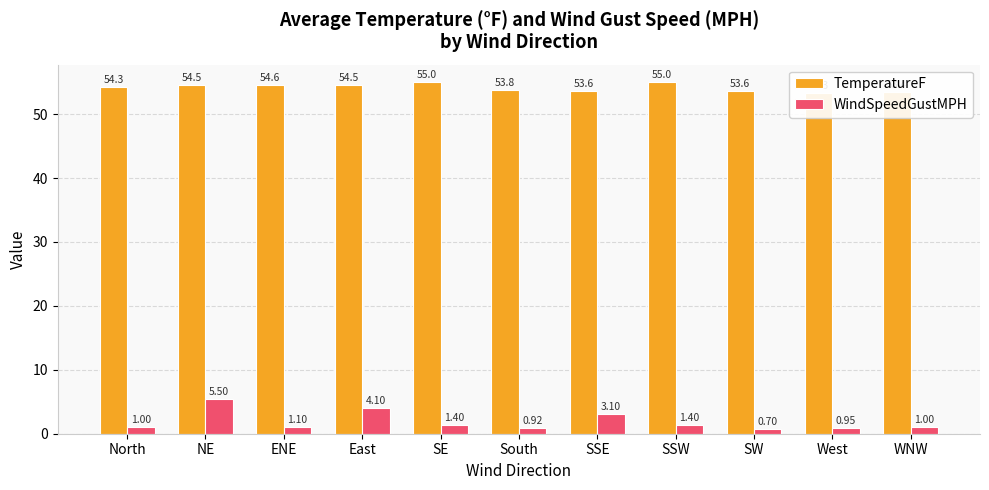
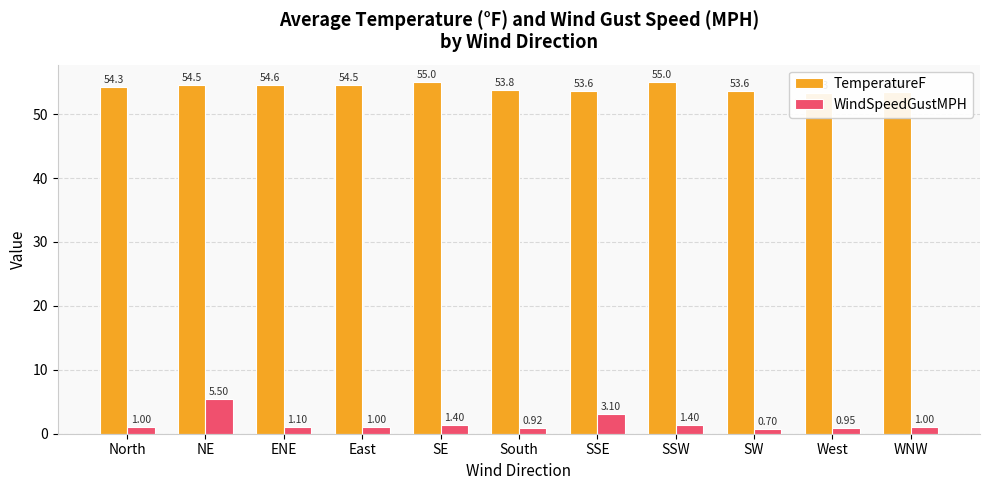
  {
    "TemperatureF": {
      "North": 54.3,
      "NE": 54.5,
      "ENE": 54.6,
      "East": 54.5,
      "SE": 55.0,
      "South": 53.8,
      "SSE": 53.6,
      "SSW": 55.0,
      "SW": 53.6
    },
    "WindSpeedGustMPH": {
      "North": 1.00,
      "NE": 5.50,
      "ENE": 1.10,
-     "East": 4.10,
+     "East": 1.00,
      "SE": 1.40,
      "South": 0.92,
      "SSE": 3.10,
      "SSW": 1.40,
      "SW": 0.70,
      "West": 0.95,
      "WNW": 1.00
    }
  }
